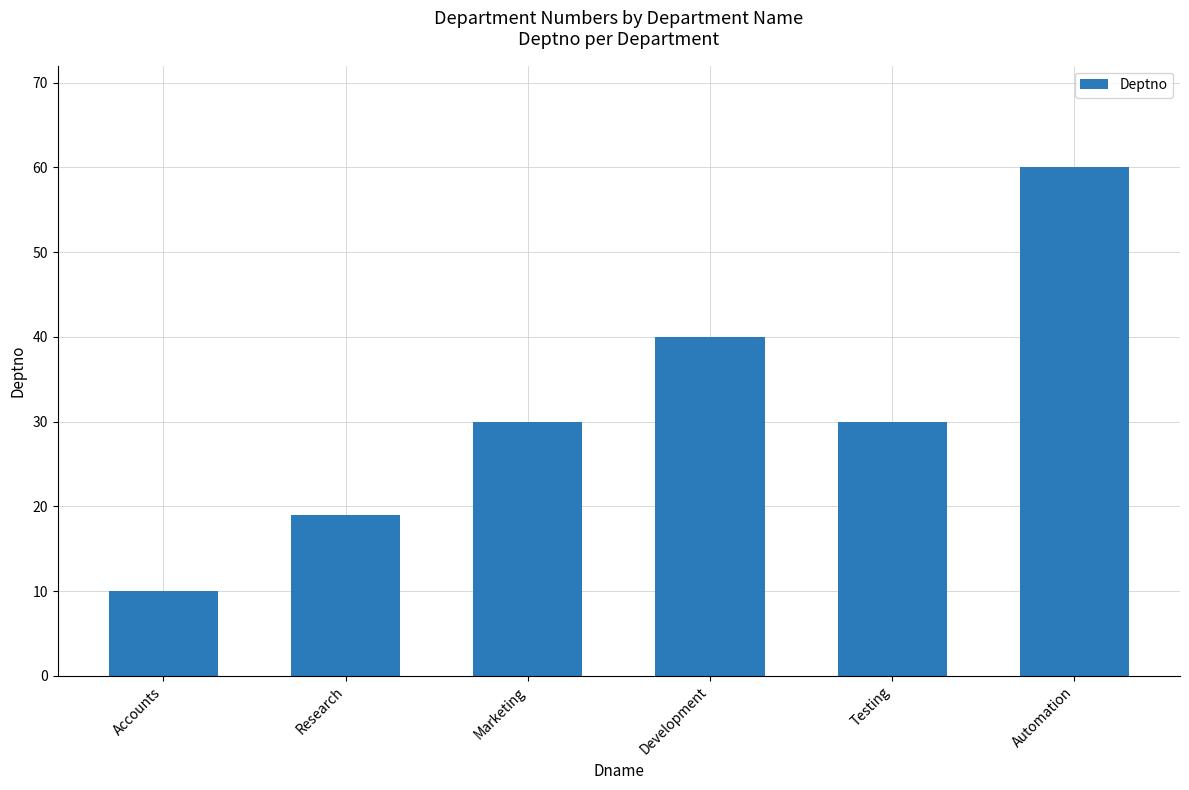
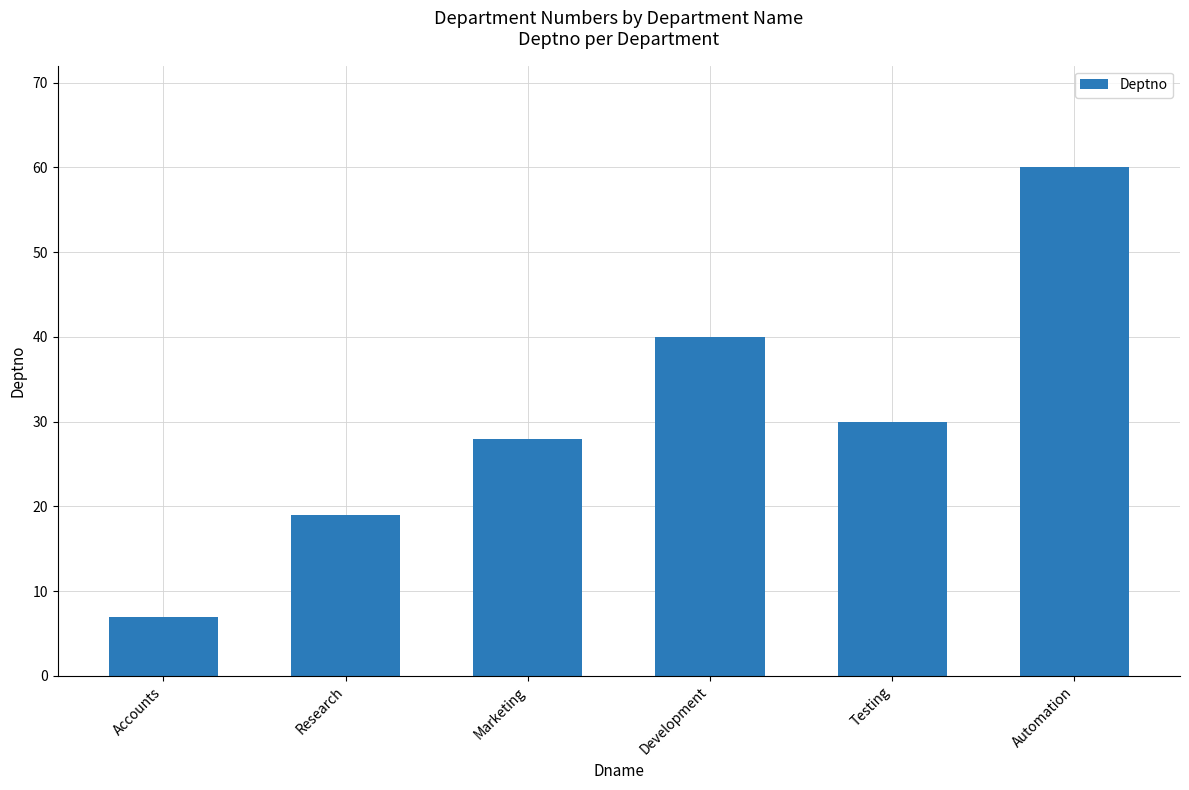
  {
-   "Accounts": 10,
+   "Accounts": 7,
    "Research": 19,
-   "Marketing": 30,
+   "Marketing": 28,
    "Development": 40,
    "Testing": 30,
    "Automation": 60
  }
